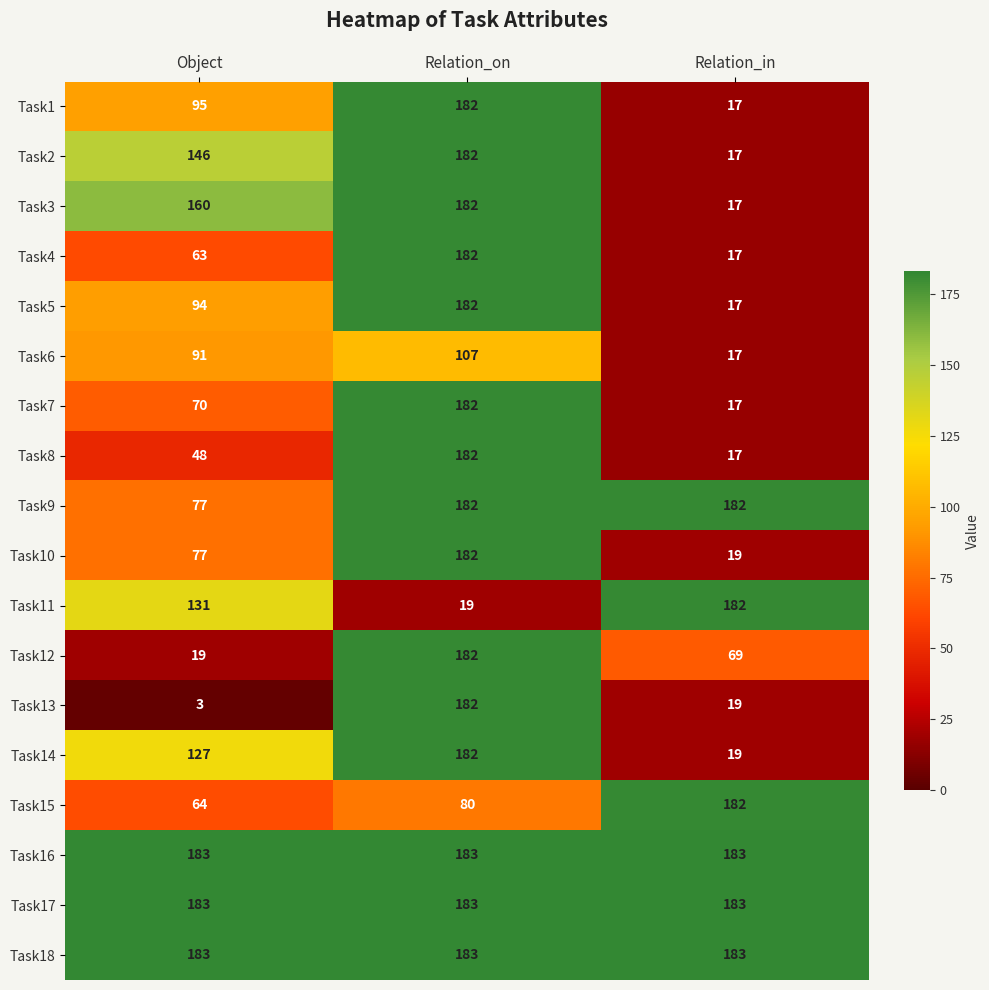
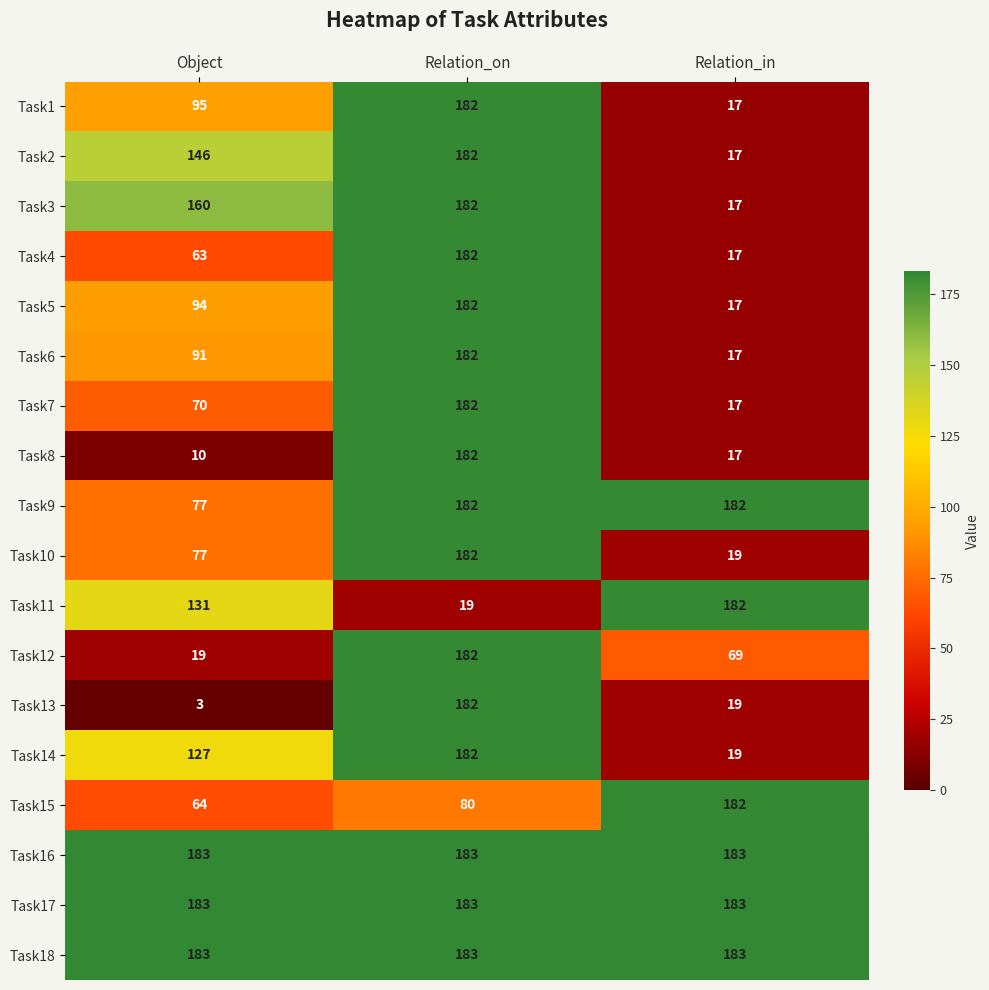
  {
    "Task1": {
      "Object": 95,
      "Relation_on": 182,
      "Relation_in": 17
    },
    "Task2": {
      "Object": 146,
      "Relation_on": 182,
      "Relation_in": 17
    },
    "Task3": {
      "Object": 160,
      "Relation_on": 182,
      "Relation_in": 17
    },
    "Task4": {
      "Object": 63,
      "Relation_on": 182,
      "Relation_in": 17
    },
    "Task5": {
      "Object": 94,
      "Relation_on": 182,
      "Relation_in": 17
    },
    "Task6": {
      "Object": 91,
-     "Relation_on": 107,
+     "Relation_on": 182,
      "Relation_in": 17
    },
    "Task7": {
      "Object": 70,
      "Relation_on": 182,
      "Relation_in": 17
    },
    "Task8": {
-     "Object": 48,
+     "Object": 10,
      "Relation_on": 182,
      "Relation_in": 17
    },
    "Task9": {
      "Object": 77,
      "Relation_on": 182,
      "Relation_in": 182
    },
    "Task10": {
      "Object": 77,
      "Relation_on": 182,
      "Relation_in": 19
    },
    "Task11": {
      "Object": 131,
      "Relation_on": 19,
      "Relation_in": 182
    },
    "Task12": {
      "Object": 19,
      "Relation_on": 182,
      "Relation_in": 69
    },
    "Task13": {
      "Object": 3,
      "Relation_on": 182,
      "Relation_in": 19
    },
    "Task14": {
      "Object": 127,
      "Relation_on": 182,
      "Relation_in": 19
    },
    "Task15": {
      "Object": 64,
      "Relation_on": 80,
      "Relation_in": 182
    },
    "Task16": {
      "Object": 183,
      "Relation_on": 183,
      "Relation_in": 183
    },
    "Task17": {
      "Object": 183,
      "Relation_on": 183,
      "Relation_in": 183
    },
    "Task18": {
      "Object": 183,
      "Relation_on": 183,
      "Relation_in": 183
    }
  }
